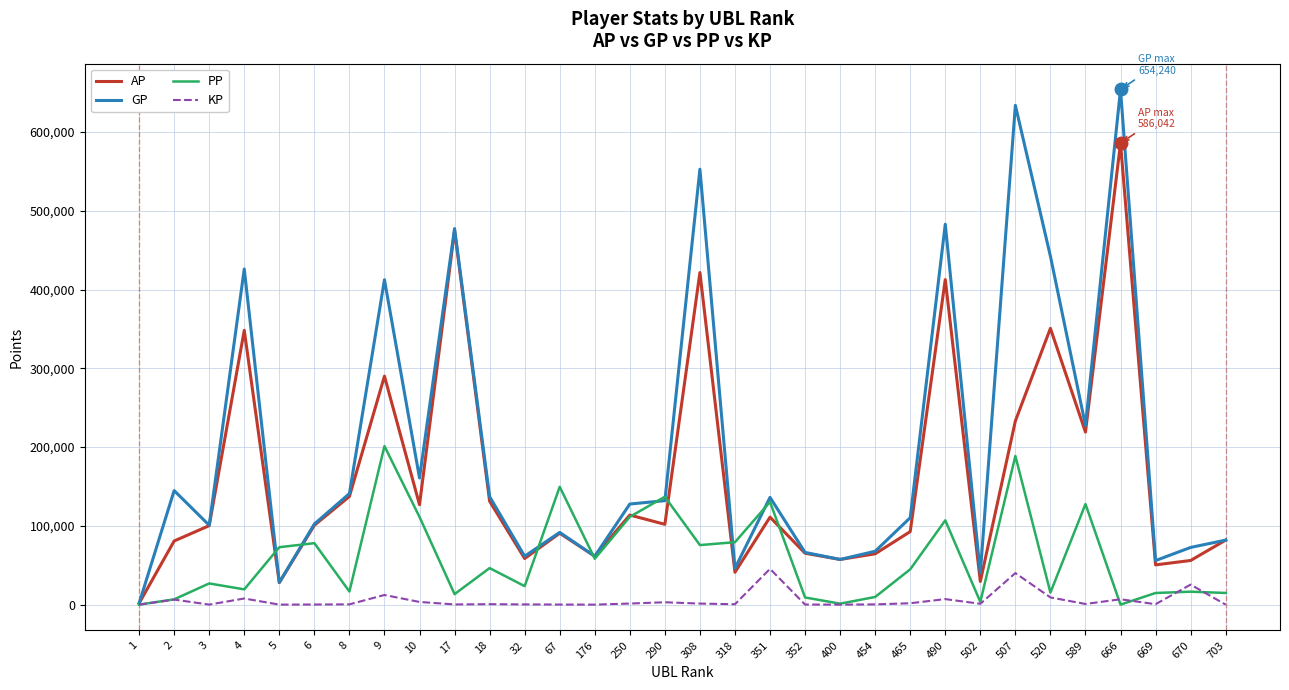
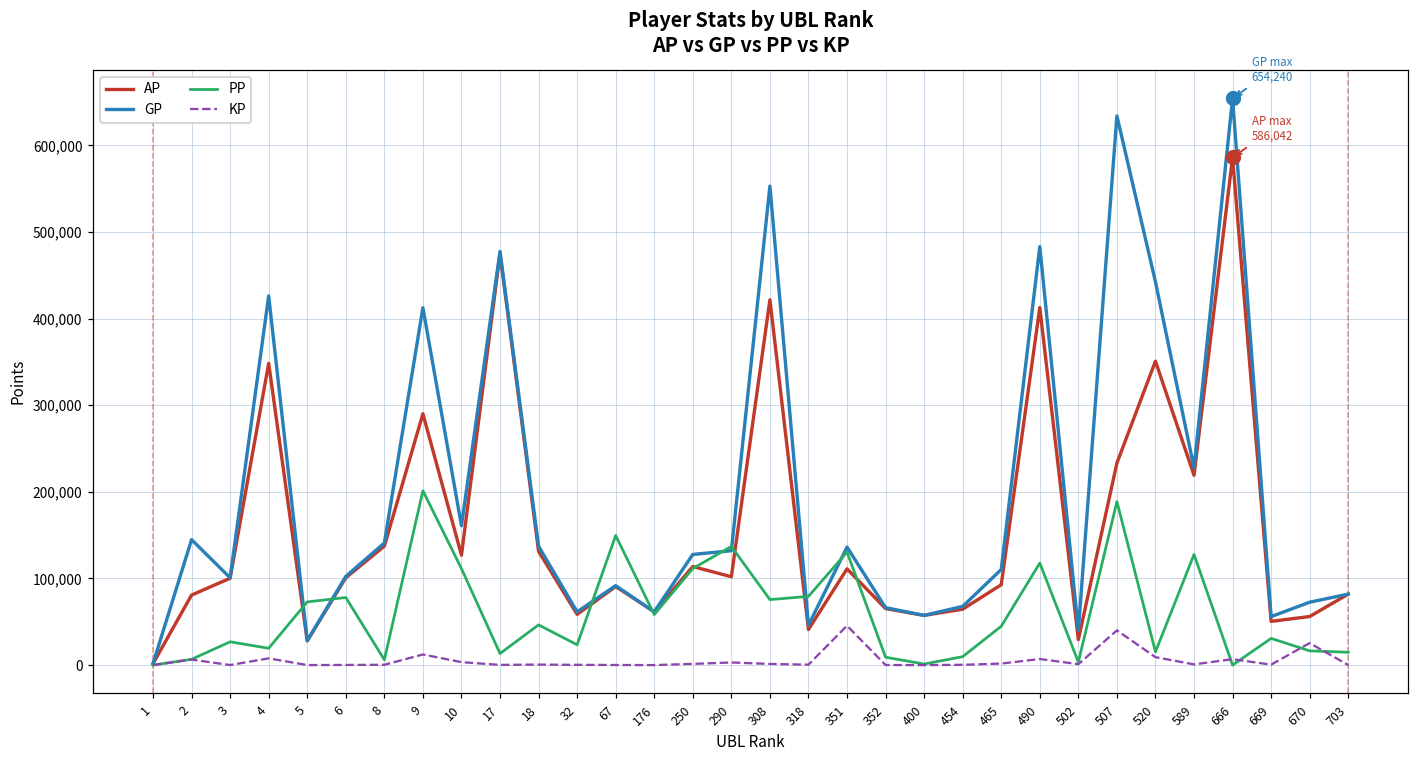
  {
    "PP": {
      "3": "30,000",
      "4": "20,000",
      "5": "70,000",
      "6": "80,000",
-     "8": "20,000",
+     "8": "10,000",
      "9": "200,000",
      "10": "110,000",
      "17": "10,000",
      "18": "50,000",
      "32": "20,000",
      "67": "150,000",
      "290": "140,000",
      "308": "80,000",
      "318": "80,000",
      "351": "130,000",
      "352": "10,000",
      "454": "10,000",
      "465": "40,000",
-     "490": "110,000",
+     "490": "120,000",
      "507": "190,000",
      "520": "20,000",
      "589": "130,000",
      "666": "0",
-     "669": "10,000",
+     "669": "30,000",
      "670": "20,000",
      "703": "10,000"
    },
    "KP": {
      "3": "0",
      "4": "10,000",
      "5": "0",
      "6": "0",
      "8": "0",
      "9": "10,000",
      "10": "0",
      "17": "0",
      "18": "0",
      "32": "0",
      "67": "0",
      "176": "0",
      "250": "0",
      "290": "0",
      "308": "0",
      "318": "0",
      "351": "50,000",
      "352": "0",
      "454": "0",
      "465": "0",
      "490": "10,000",
      "507": "40,000",
      "520": "10,000",
      "589": "0",
      "666": "10,000",
      "669": "0",
      "670": "30,000",
      "703": "0"
    }
  }
